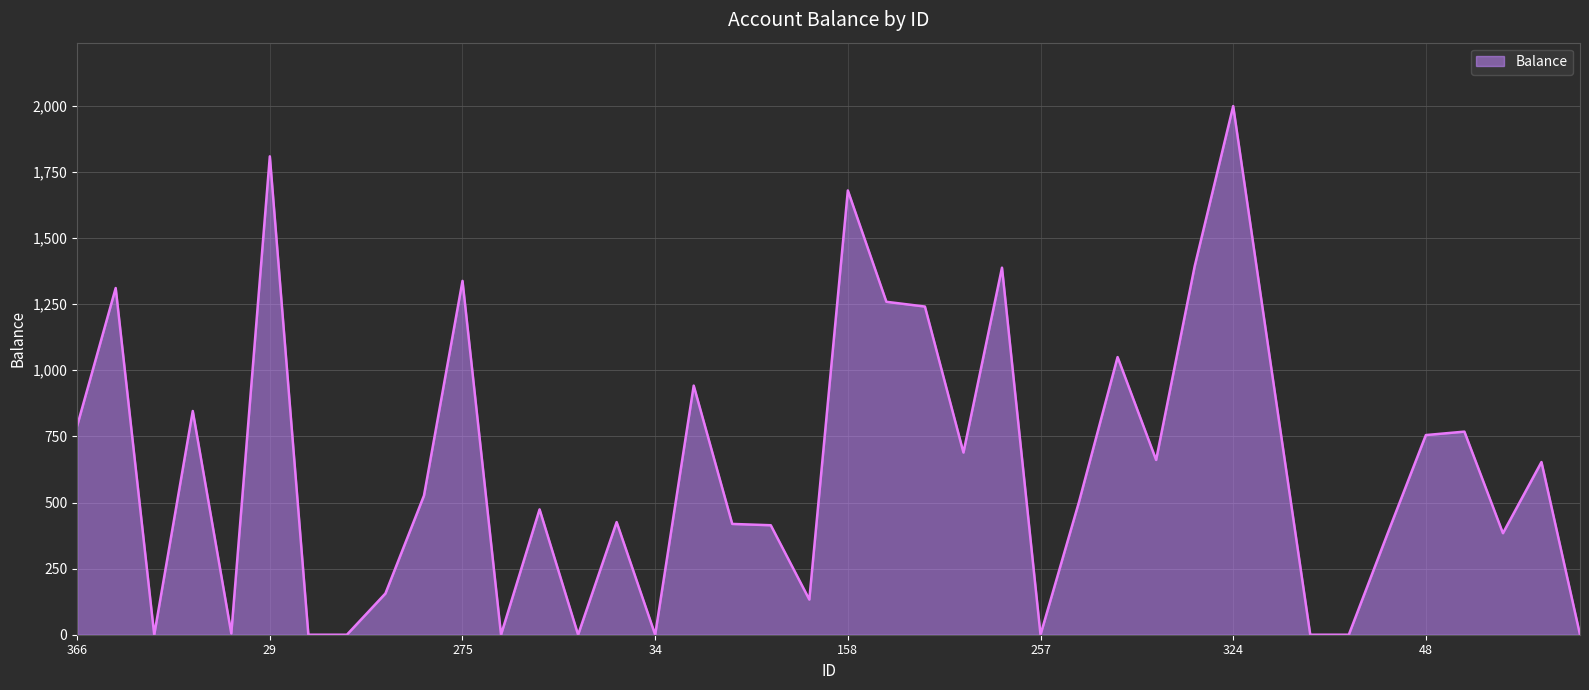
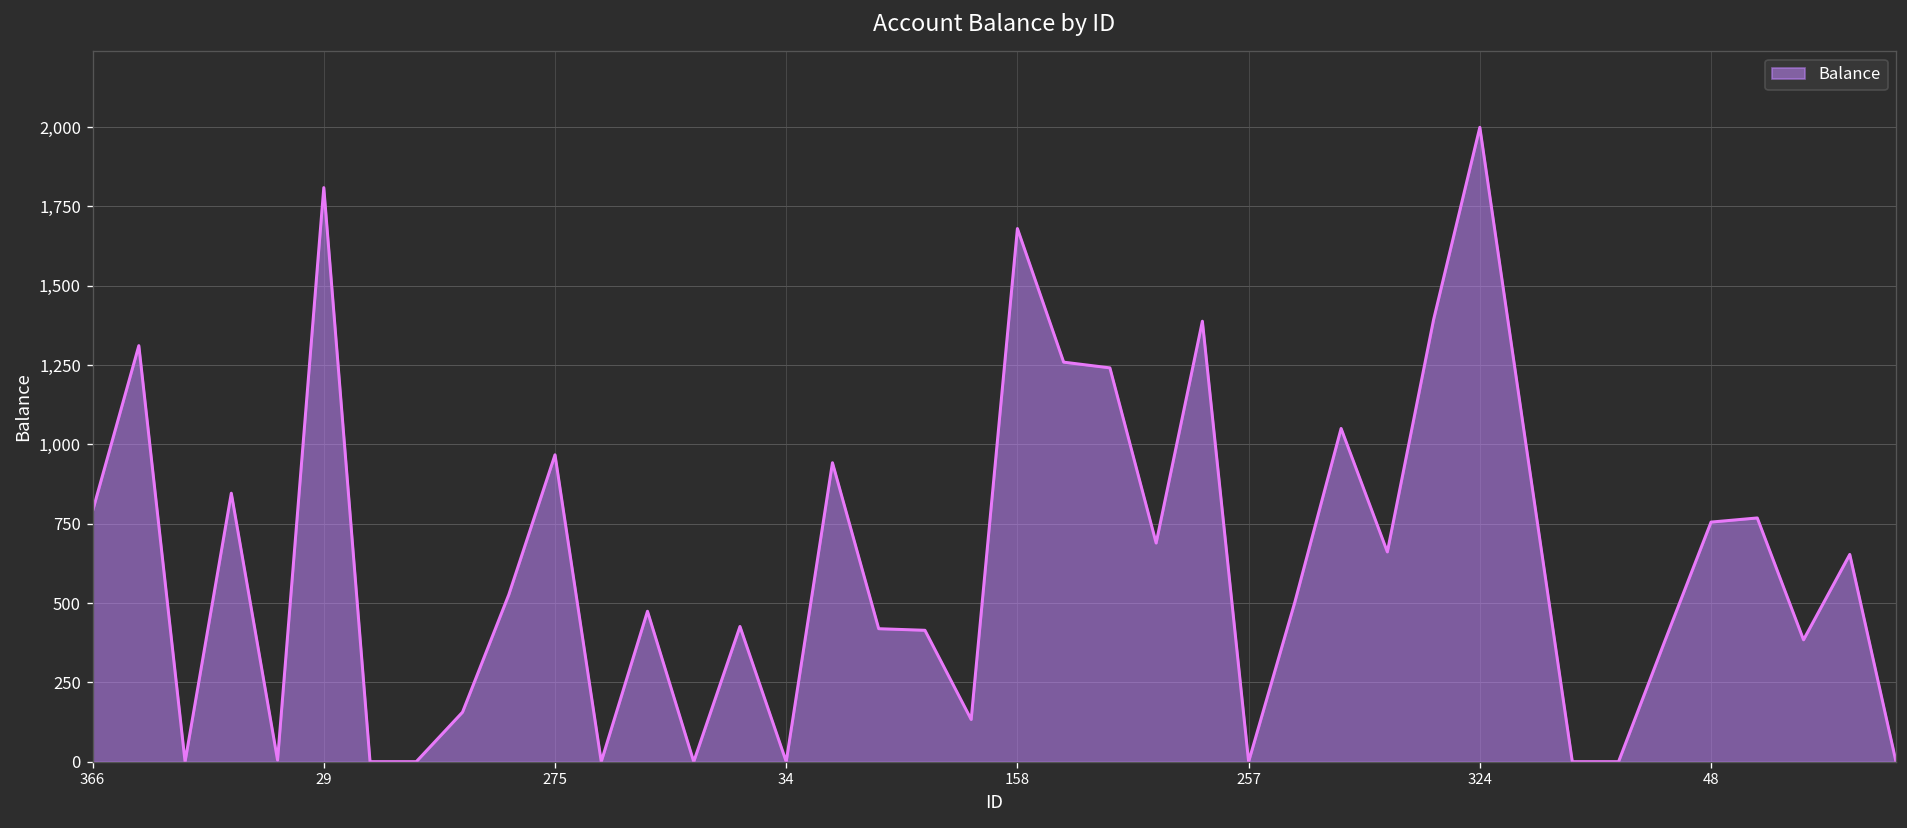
  {
    "366": "790",
-   "275": "1,340",
+   "275": "970",
    "158": "1,680",
    "257": "0",
    "324": "2,000",
    "48": "760"
  }
